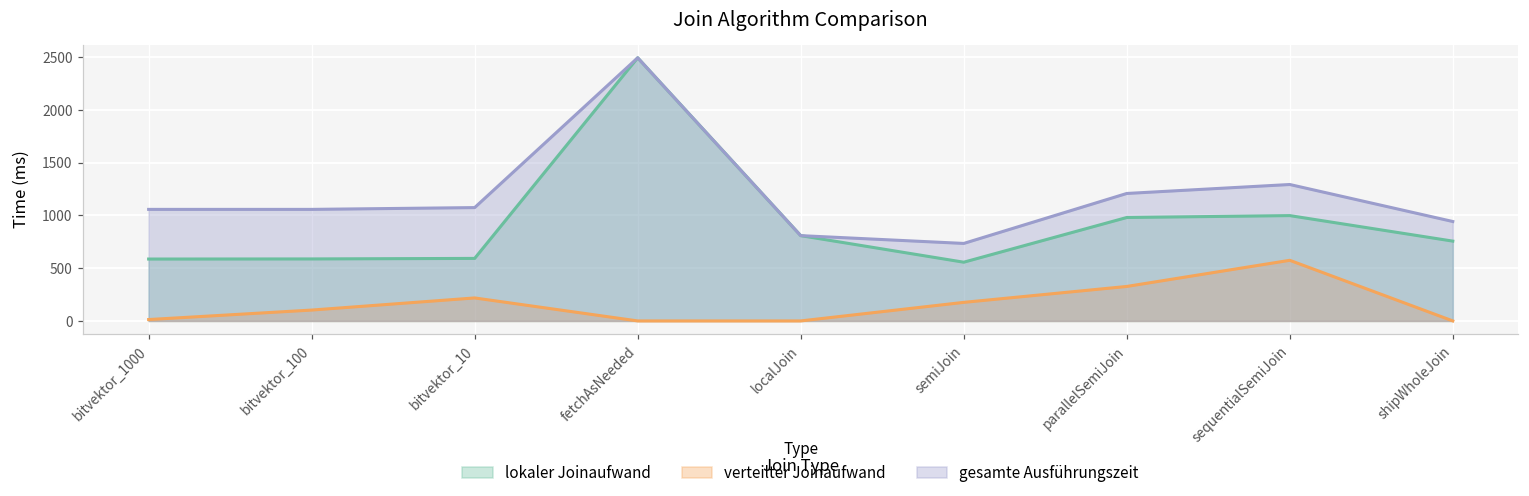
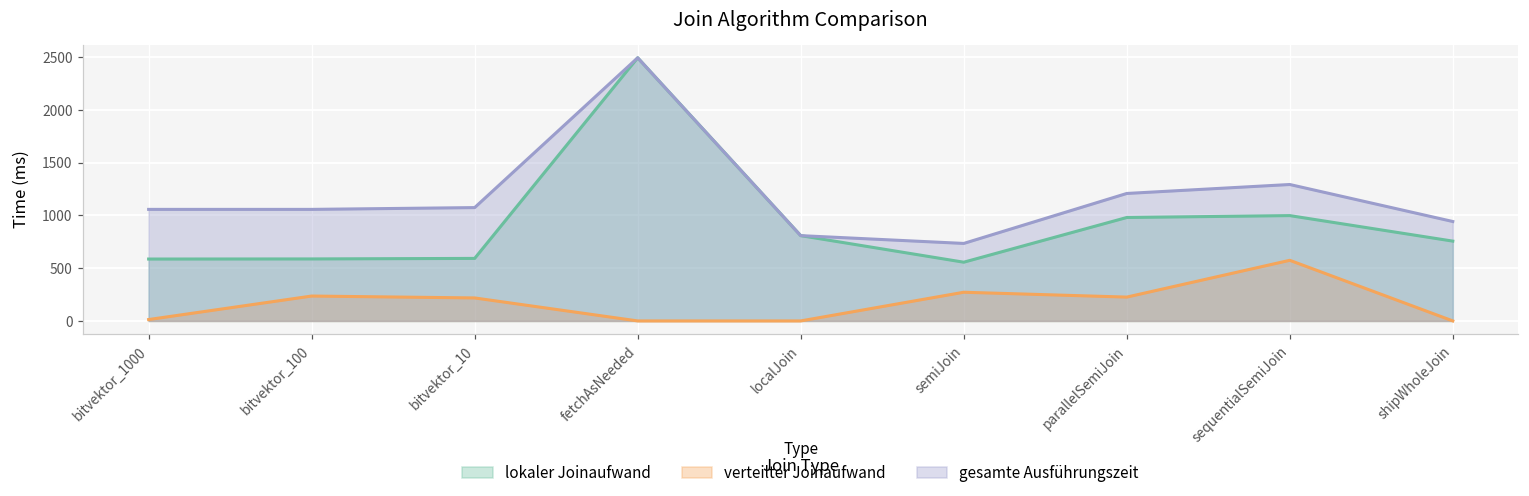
  {
    "verteilter Joinaufwand": {
      "bitvektor_1000": 0,
-     "bitvektor_100": 100,
+     "bitvektor_100": 200,
      "bitvektor_10": 200,
      "fetchAsNeeded": 0,
      "localJoin": 0,
-     "semiJoin": 200,
-     "parallelSemiJoin": 300,
+     "semiJoin": 300,
+     "parallelSemiJoin": 200,
      "sequentialSemiJoin": 600,
      "shipWholeJoin": 0
    }
  }
